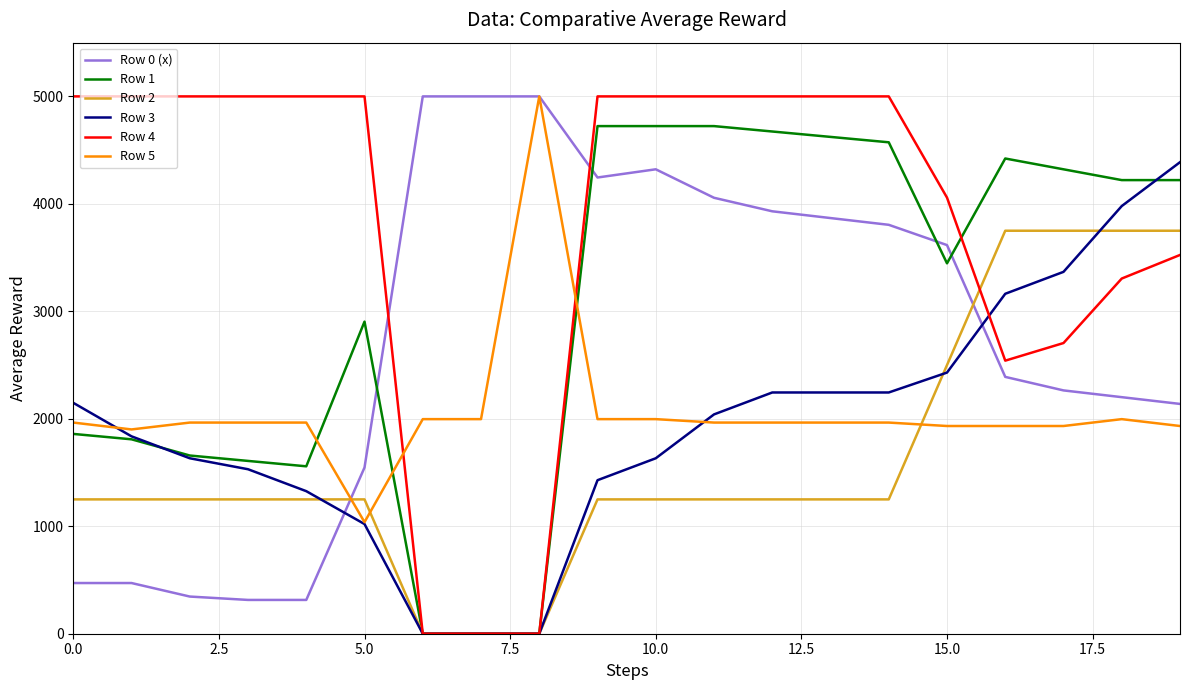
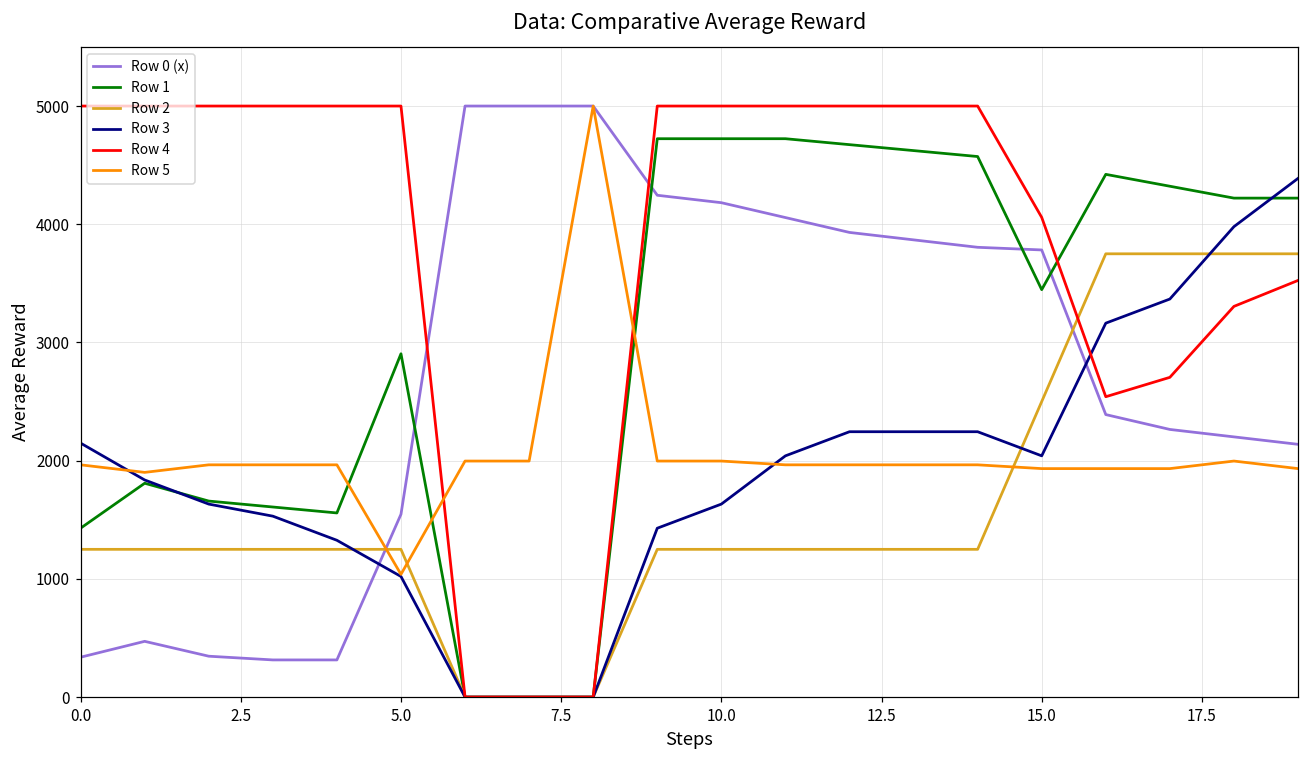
  {
    "Row 0 (x)": {
-     "0.0": 470,
+     "0.0": 340,
      "5.0": 1550,
-     "10.0": 4320,
-     "15.0": 3620
+     "10.0": 4180,
+     "15.0": 3780
    },
    "Row 1": {
-     "0.0": 1860,
+     "0.0": 1430,
      "5.0": 2900,
      "10.0": 4720,
      "15.0": 3450
    },
    "Row 3": {
      "0.0": 2150,
      "10.0": 1630,
-     "15.0": 2430
+     "15.0": 2040
    },
    "Row 4": {
      "0.0": 5000,
      "5.0": 5000,
      "10.0": 5000,
      "15.0": 4060
    }
  }
